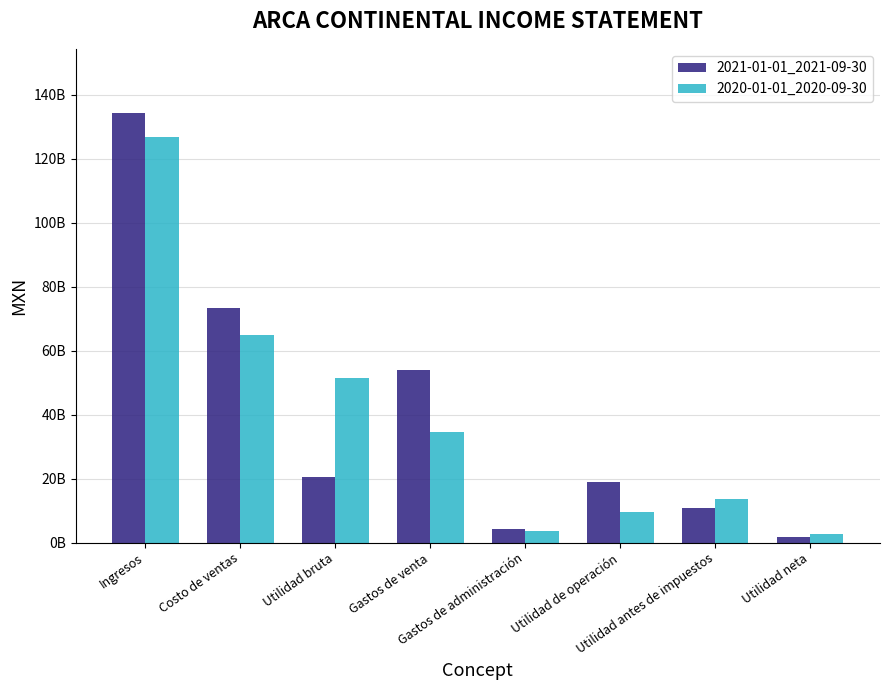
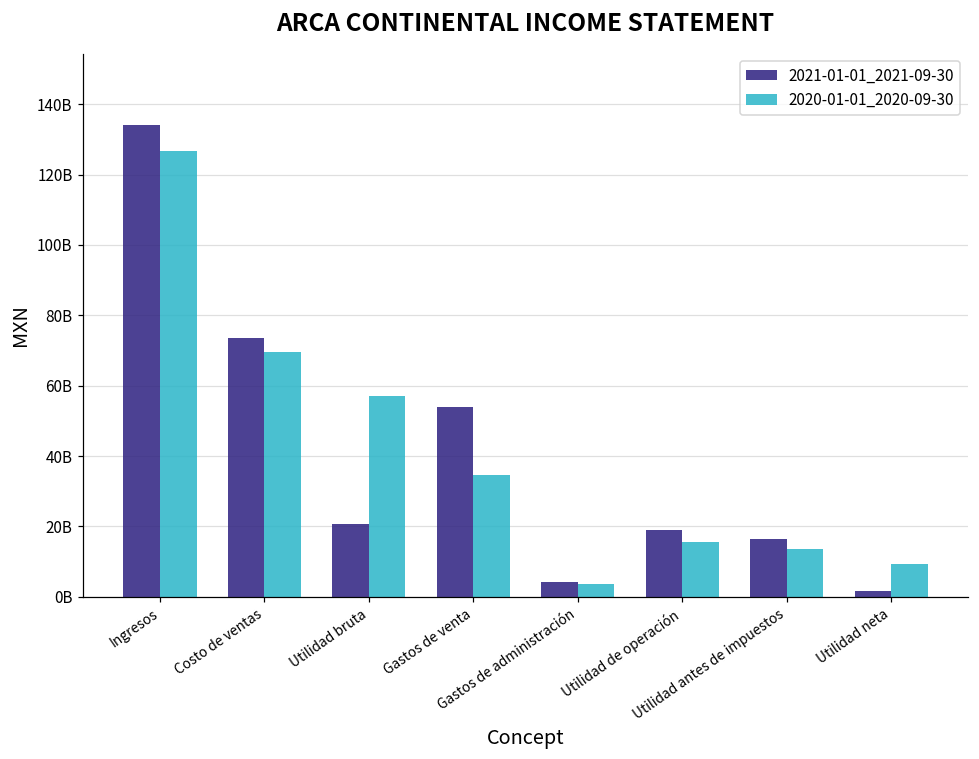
  {
    "2021-01-01_2021-09-30": {
      "Ingresos": 134000000000,
      "Costo de ventas": 73000000000,
      "Utilidad bruta": 21000000000,
      "Gastos de venta": 54000000000,
      "Gastos de administración": 4000000000,
      "Utilidad de operación": 19000000000,
-     "Utilidad antes de impuestos": 11000000000,
+     "Utilidad antes de impuestos": 17000000000,
      "Utilidad neta": 2000000000
    },
    "2020-01-01_2020-09-30": {
      "Ingresos": 127000000000,
-     "Costo de ventas": 65000000000,
-     "Utilidad bruta": 51000000000,
+     "Costo de ventas": 70000000000,
+     "Utilidad bruta": 57000000000,
      "Gastos de venta": 35000000000,
      "Gastos de administración": 4000000000,
-     "Utilidad de operación": 9000000000,
+     "Utilidad de operación": 15000000000,
      "Utilidad antes de impuestos": 14000000000,
-     "Utilidad neta": 3000000000
+     "Utilidad neta": 9000000000
    }
  }
